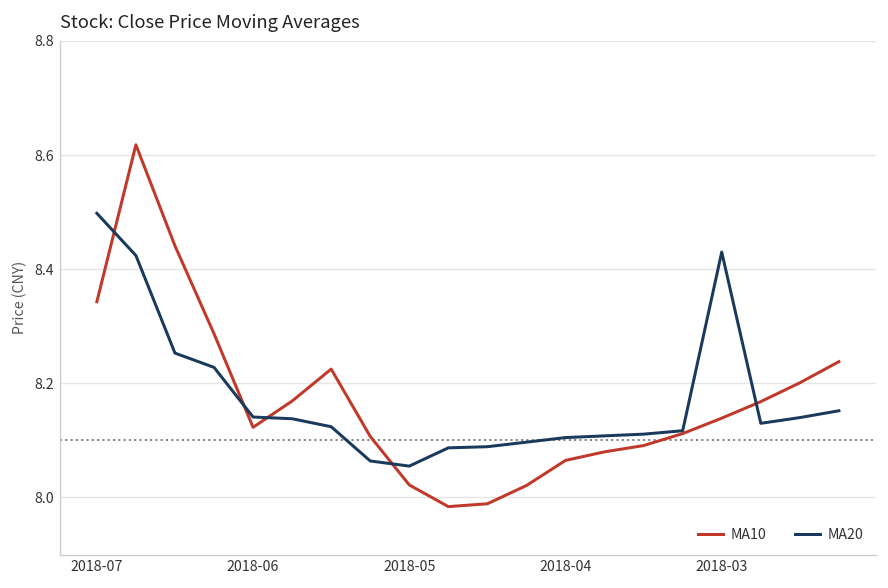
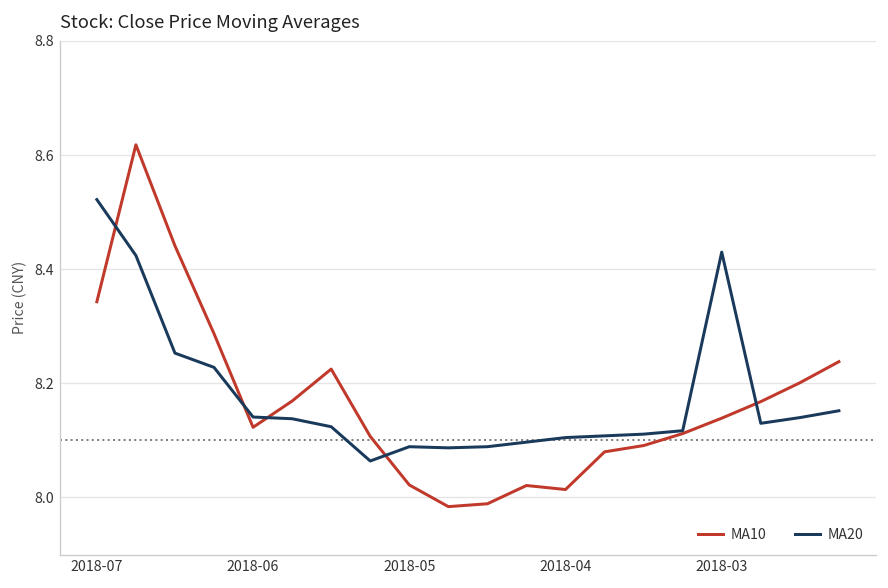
  {
    "MA10": {
      "2018-07": 8.34,
      "2018-06": 8.12,
      "2018-05": 8.02,
-     "2018-04": 8.07,
+     "2018-04": 8.01,
      "2018-03": 8.14
    },
    "MA20": {
-     "2018-07": 8.50,
+     "2018-07": 8.52,
      "2018-06": 8.14,
-     "2018-05": 8.06,
+     "2018-05": 8.09,
      "2018-04": 8.11,
      "2018-03": 8.43
    }
  }
